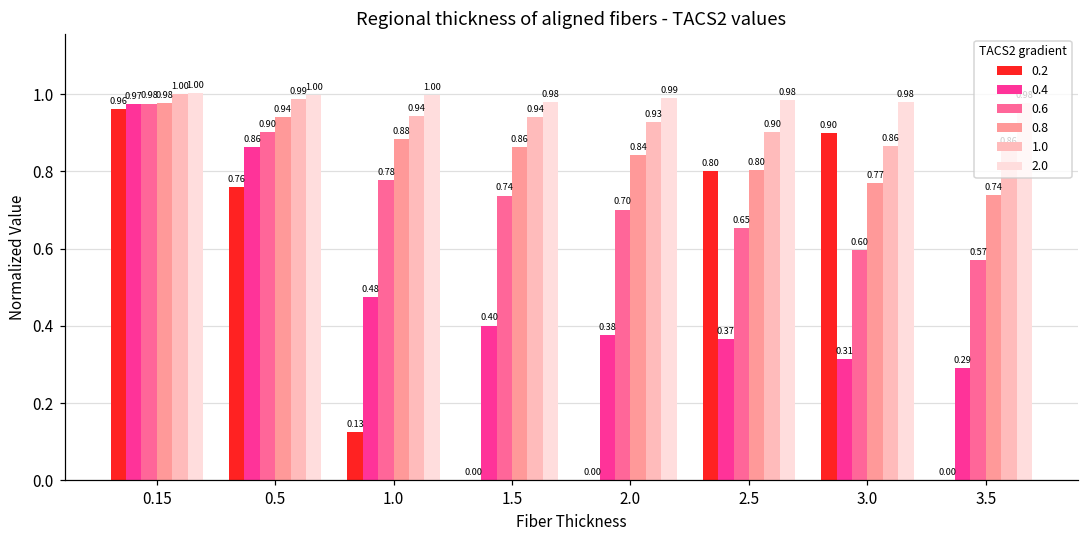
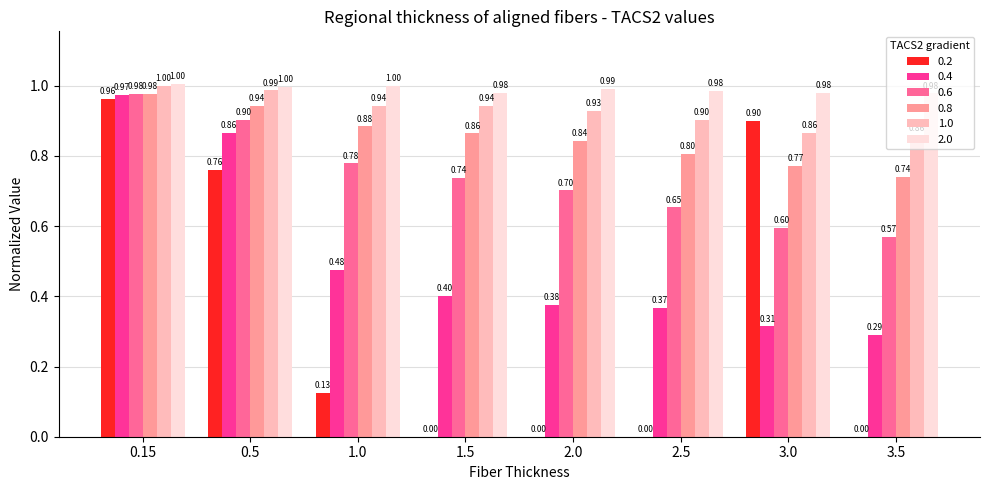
  {
    "0.2": {
      "0.15": 0.96,
      "0.5": 0.76,
      "1.0": 0.13,
      "1.5": 0.00,
      "2.0": 0.00,
-     "2.5": 0.80,
+     "2.5": 0.00,
      "3.0": 0.90,
      "3.5": 0.00
    }
  }
